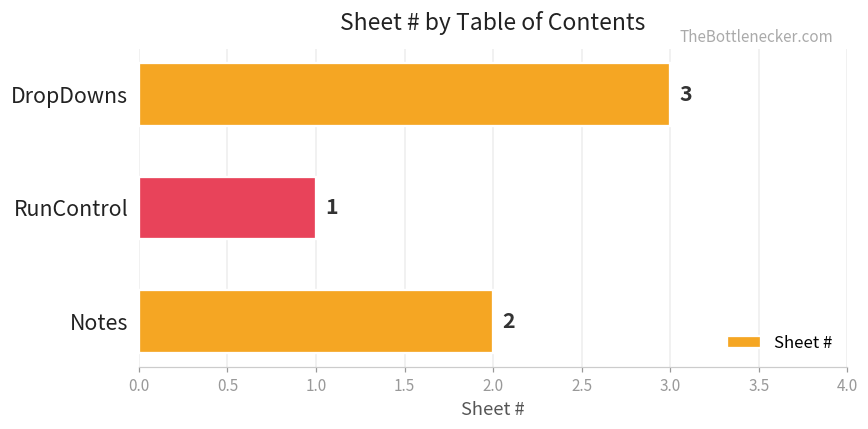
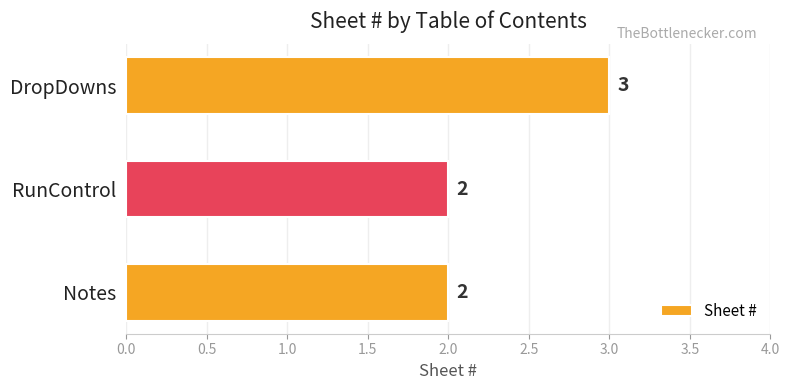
  {
    "DropDowns": 3,
-   "RunControl": 1,
+   "RunControl": 2,
    "Notes": 2
  }
